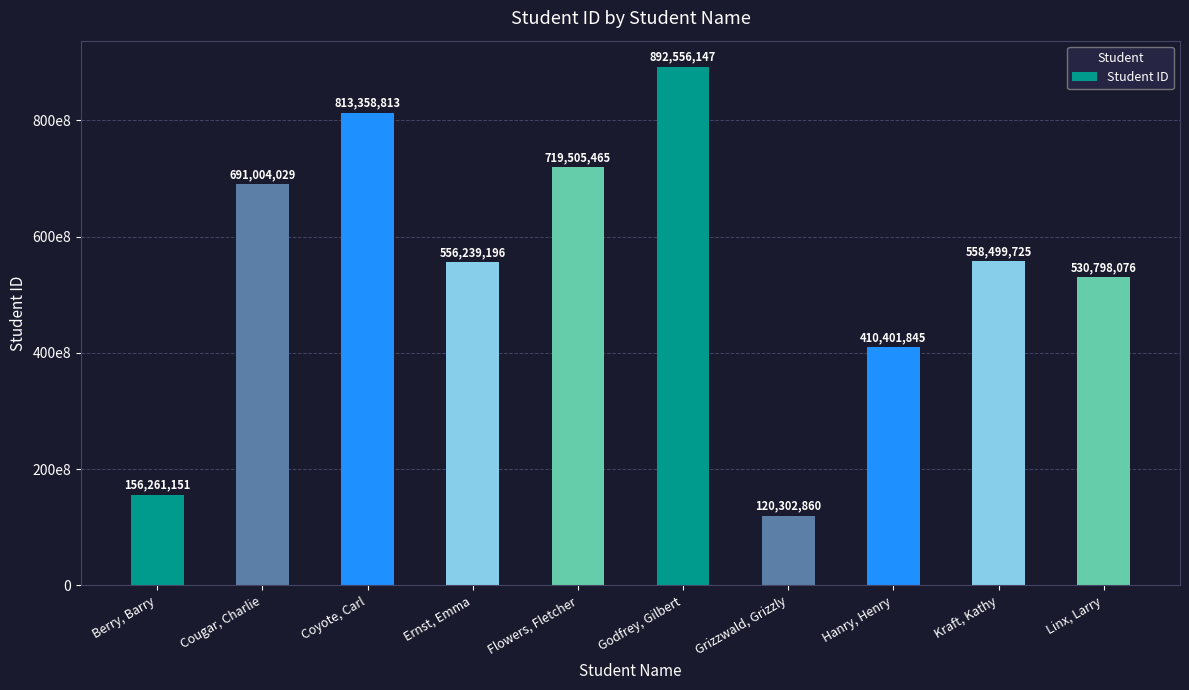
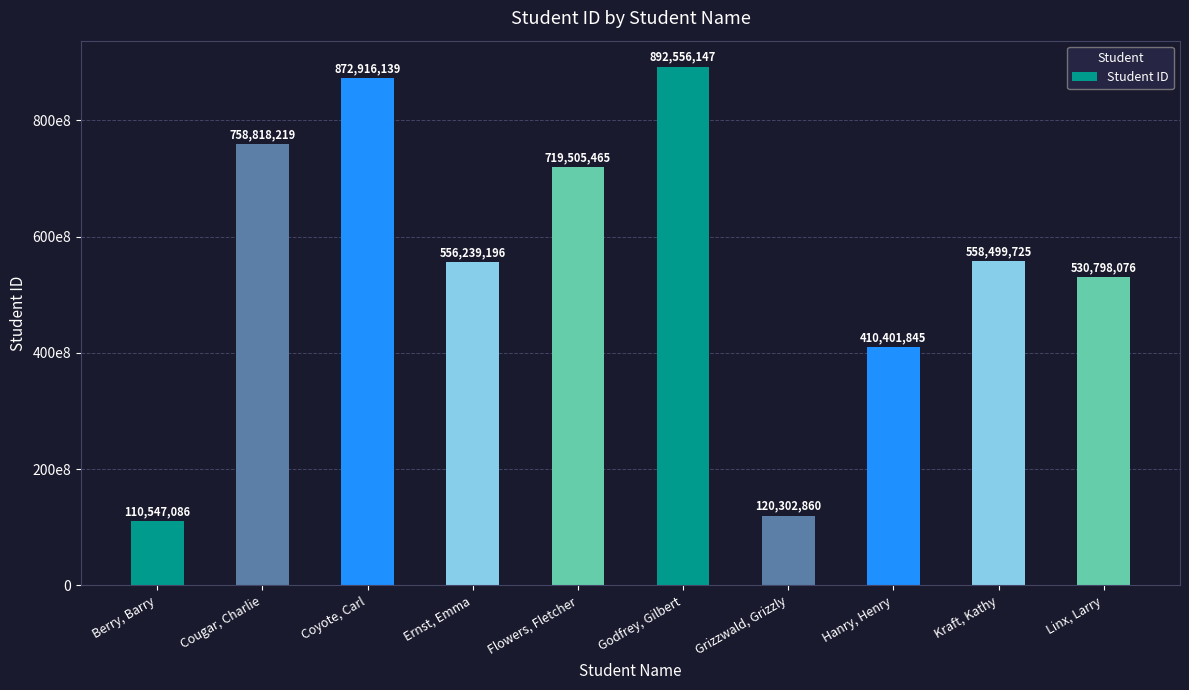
  {
-   "Berry, Barry": "156,261,151",
-   "Cougar, Charlie": "691,004,029",
-   "Coyote, Carl": "813,358,813",
+   "Berry, Barry": "110,547,086",
+   "Cougar, Charlie": "758,818,219",
+   "Coyote, Carl": "872,916,139",
    "Ernst, Emma": "556,239,196",
    "Flowers, Fletcher": "719,505,465",
    "Godfrey, Gilbert": "892,556,147",
    "Grizzwald, Grizzly": "120,302,860",
    "Hanry, Henry": "410,401,845",
    "Kraft, Kathy": "558,499,725",
    "Linx, Larry": "530,798,076"
  }
